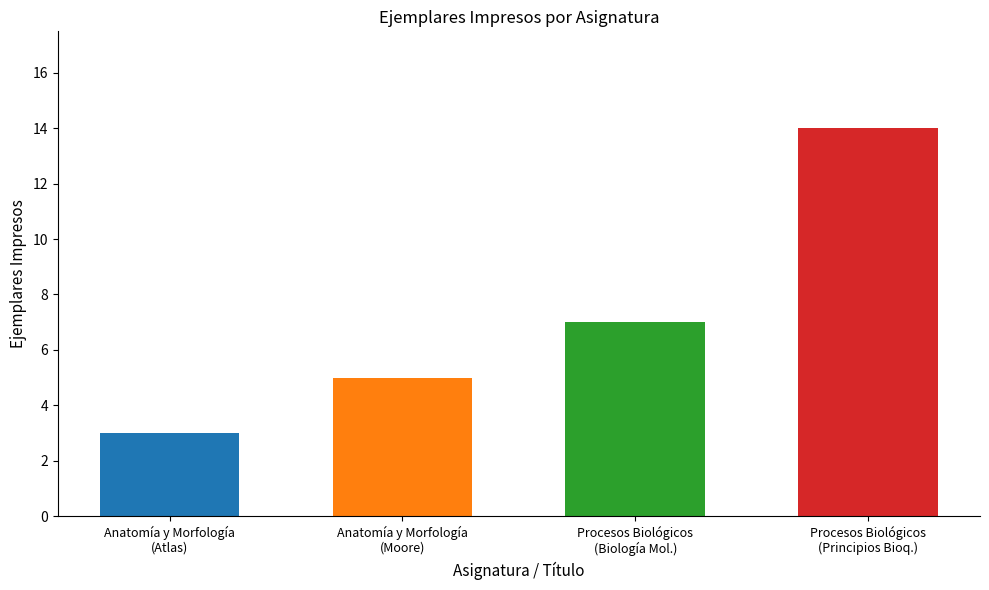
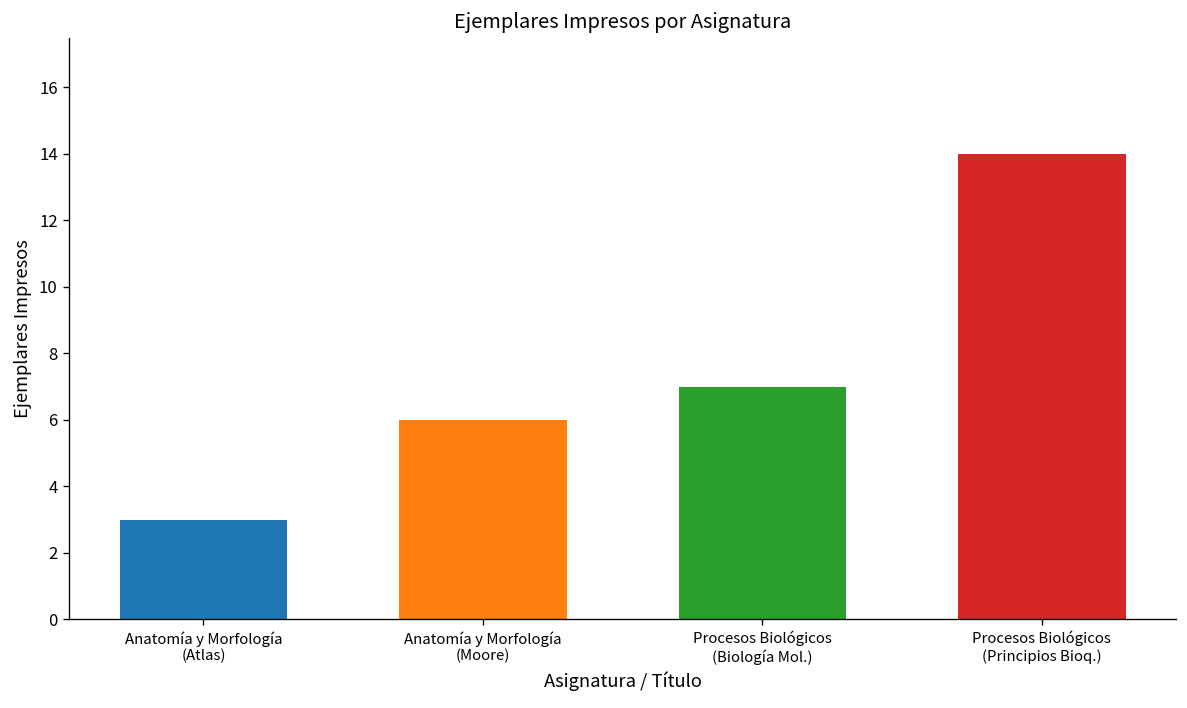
  {
    "Anatomía y Morfología (Atlas)": 3,
-   "Anatomía y Morfología (Moore)": 5,
+   "Anatomía y Morfología (Moore)": 6,
    "Procesos Biológicos (Biología Mol.)": 7,
    "Procesos Biológicos (Principios Bioq.)": 14
  }
